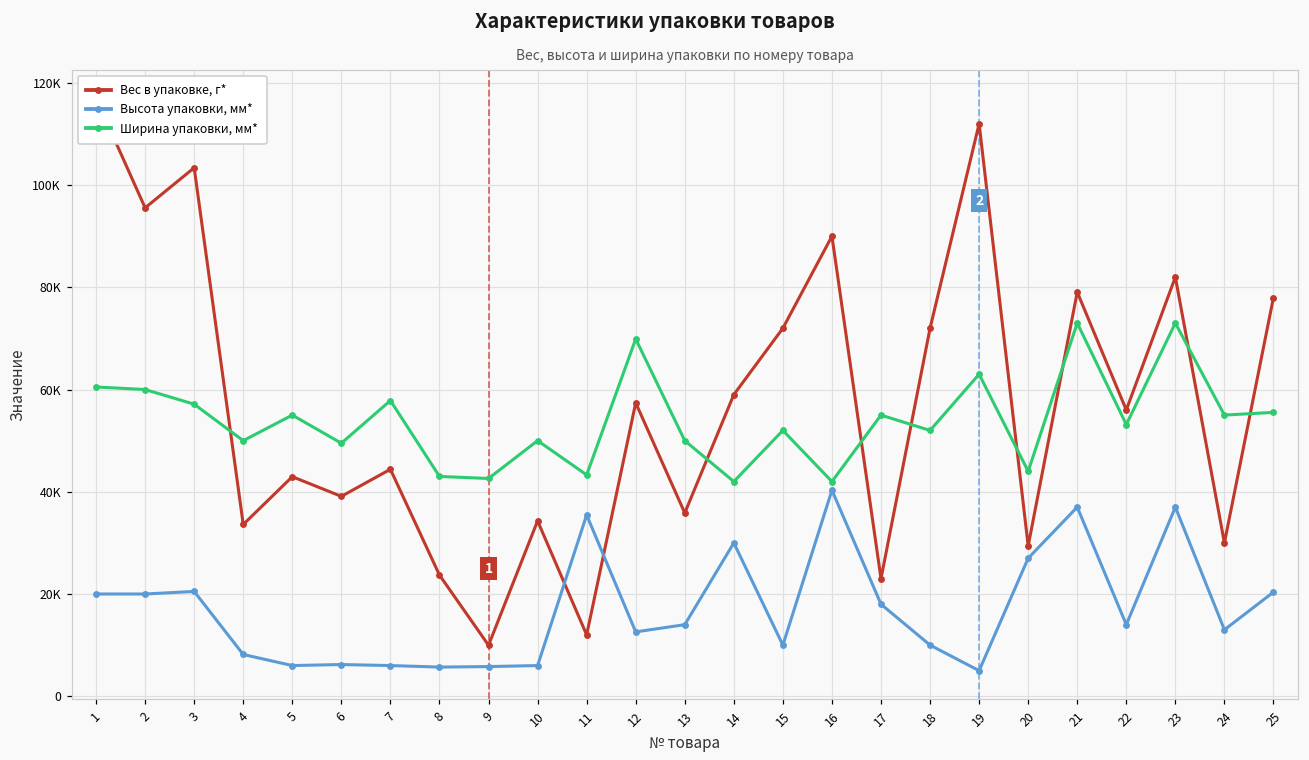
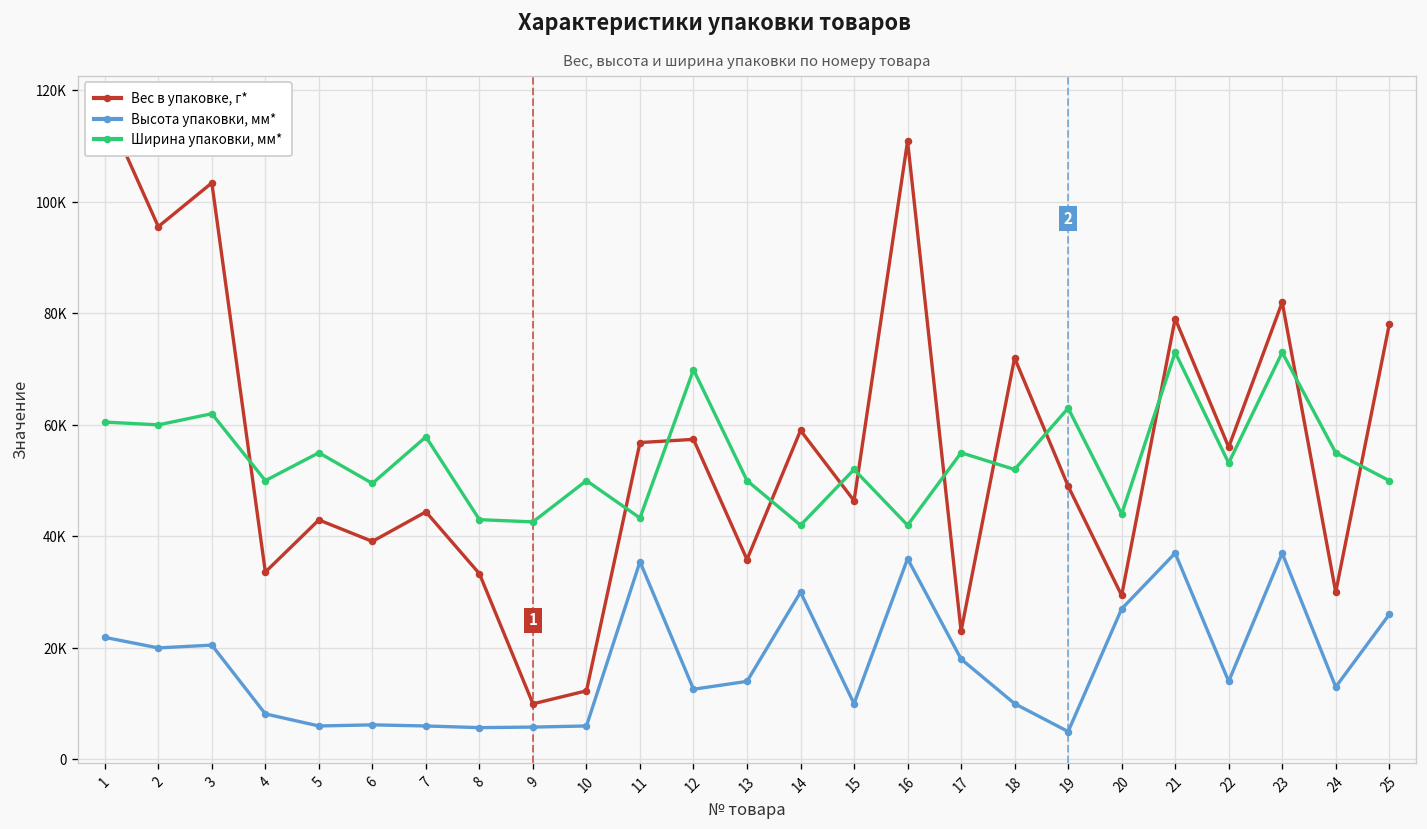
  {
    "Вес в упаковке, г*": {
      "2": 96000,
      "3": 103000,
      "4": 34000,
      "5": 43000,
      "6": 39000,
      "7": 44000,
-     "8": 24000,
+     "8": 33000,
      "9": 10000,
-     "10": 34000,
-     "11": 12000,
+     "10": 12000,
+     "11": 57000,
      "12": 57000,
      "13": 36000,
      "14": 59000,
-     "15": 72000,
-     "16": 90000,
+     "15": 46000,
+     "16": 111000,
      "17": 23000,
      "18": 72000,
-     "19": 112000,
+     "19": 49000,
      "20": 29000,
      "21": 79000,
      "22": 56000,
      "23": 82000,
      "24": 30000,
      "25": 78000
    },
    "Высота упаковки, мм*": {
-     "1": 20000,
+     "1": 22000,
      "2": 20000,
      "3": 21000,
      "4": 8000,
      "5": 6000,
      "6": 6000,
      "7": 6000,
      "8": 6000,
      "9": 6000,
      "10": 6000,
      "11": 35000,
      "12": 13000,
      "13": 14000,
      "14": 30000,
      "15": 10000,
-     "16": 40000,
+     "16": 36000,
      "17": 18000,
      "18": 10000,
      "19": 5000,
      "20": 27000,
      "21": 37000,
      "22": 14000,
      "23": 37000,
      "24": 13000,
-     "25": 20000
+     "25": 26000
    },
    "Ширина упаковки, мм*": {
      "1": 61000,
      "2": 60000,
-     "3": 57000,
+     "3": 62000,
      "4": 50000,
      "5": 55000,
      "6": 50000,
      "7": 58000,
      "8": 43000,
      "9": 43000,
      "10": 50000,
      "11": 43000,
      "12": 70000,
      "13": 50000,
      "14": 42000,
      "15": 52000,
      "16": 42000,
      "17": 55000,
      "18": 52000,
      "19": 63000,
      "20": 44000,
      "21": 73000,
      "22": 53000,
      "23": 73000,
      "24": 55000,
-     "25": 56000
+     "25": 50000
    }
  }
